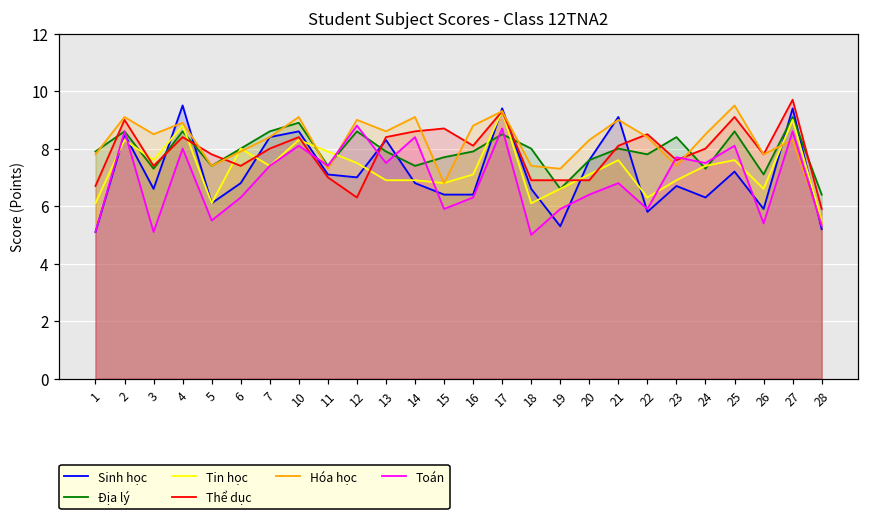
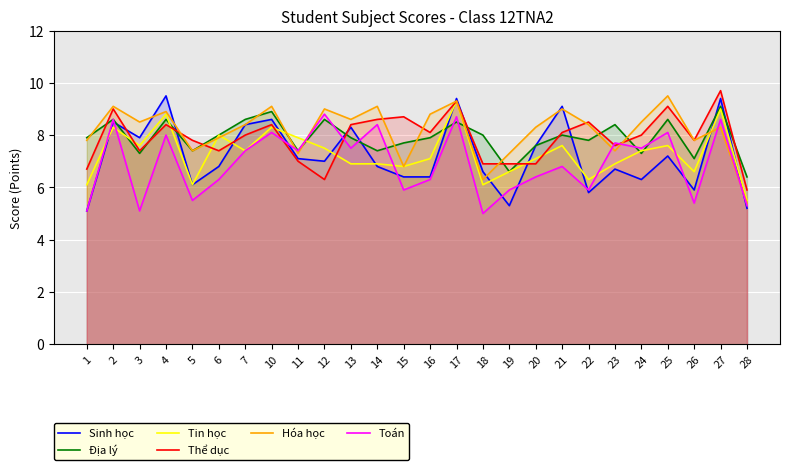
  {
    "Sinh học": {
      "2": 8.5,
-     "3": 6.6,
+     "3": 7.9,
      "4": 9.5,
      "6": 6.8,
      "10": 8.6,
      "11": 7.1,
      "12": 7.0,
      "13": 8.3,
      "14": 6.8,
      "15": 6.4,
      "16": 6.4,
      "17": 9.4,
      "18": 6.6,
      "19": 5.3,
      "21": 9.1,
      "22": 5.8,
      "23": 6.7,
      "24": 6.3,
      "25": 7.2,
      "26": 5.9,
      "27": 9.4,
      "28": 5.2
    },
    "Địa lý": {
      "1": 7.9,
      "3": 7.3,
      "4": 8.6,
      "7": 8.6,
      "10": 8.9,
      "12": 8.6,
      "13": 7.9,
      "14": 7.4,
      "15": 7.7,
      "16": 7.9,
      "17": 8.5,
      "18": 8.0,
      "21": 8.0,
      "22": 7.8,
      "23": 8.4,
      "24": 7.3,
      "25": 8.6,
      "26": 7.1,
      "27": 9.1,
      "28": 6.4
    },
    "Tin học": {
      "1": 6.1,
      "2": 8.3,
      "3": 7.6,
      "4": 8.8,
      "10": 8.3,
      "11": 7.9,
      "12": 7.5,
      "13": 6.9,
      "14": 6.9,
      "16": 7.1,
      "18": 6.1,
      "20": 7.1,
      "21": 7.6,
      "22": 6.3,
      "23": 6.9,
      "24": 7.4,
      "25": 7.6,
      "26": 6.6,
      "27": 9.0,
      "28": 5.5
    },
    "Thể dục": {
      "1": 6.7,
      "2": 9.0,
      "3": 7.4,
      "4": 8.4,
      "5": 7.8,
      "6": 7.4,
      "7": 8.0,
      "10": 8.4,
      "11": 7.0,
      "12": 6.3,
      "13": 8.4,
      "14": 8.6,
      "15": 8.7,
      "16": 8.1,
      "18": 6.9,
      "19": 6.9,
      "20": 6.9,
      "21": 8.1,
      "22": 8.5,
      "23": 7.6,
      "24": 8.0,
      "25": 9.1,
      "27": 9.7,
      "28": 5.9
    },
    "Hóa học": {
      "1": 7.8,
      "2": 9.1,
      "3": 8.5,
      "4": 8.9,
      "6": 7.9,
      "10": 9.1,
      "11": 7.3,
      "12": 9.0,
      "13": 8.6,
      "14": 9.1,
      "16": 8.8,
-     "18": 7.4,
+     "18": 6.3,
      "19": 7.3,
      "20": 8.3,
      "21": 9.0,
      "22": 8.4,
      "23": 7.4,
      "24": 8.5,
      "25": 9.5,
      "27": 8.3,
      "28": 5.4
    },
    "Toán": {
      "3": 5.1,
      "4": 8.0,
      "5": 5.5,
      "6": 6.3,
      "10": 8.1,
      "12": 8.8,
      "13": 7.5,
      "14": 8.4,
      "15": 5.9,
      "16": 6.3,
      "17": 8.7,
      "18": 5.0,
      "19": 5.9,
      "20": 6.4,
      "21": 6.8,
      "22": 5.9,
      "23": 7.7,
      "24": 7.5,
      "25": 8.1,
      "26": 5.4,
      "27": 8.6,
      "28": 5.3
    }
  }
